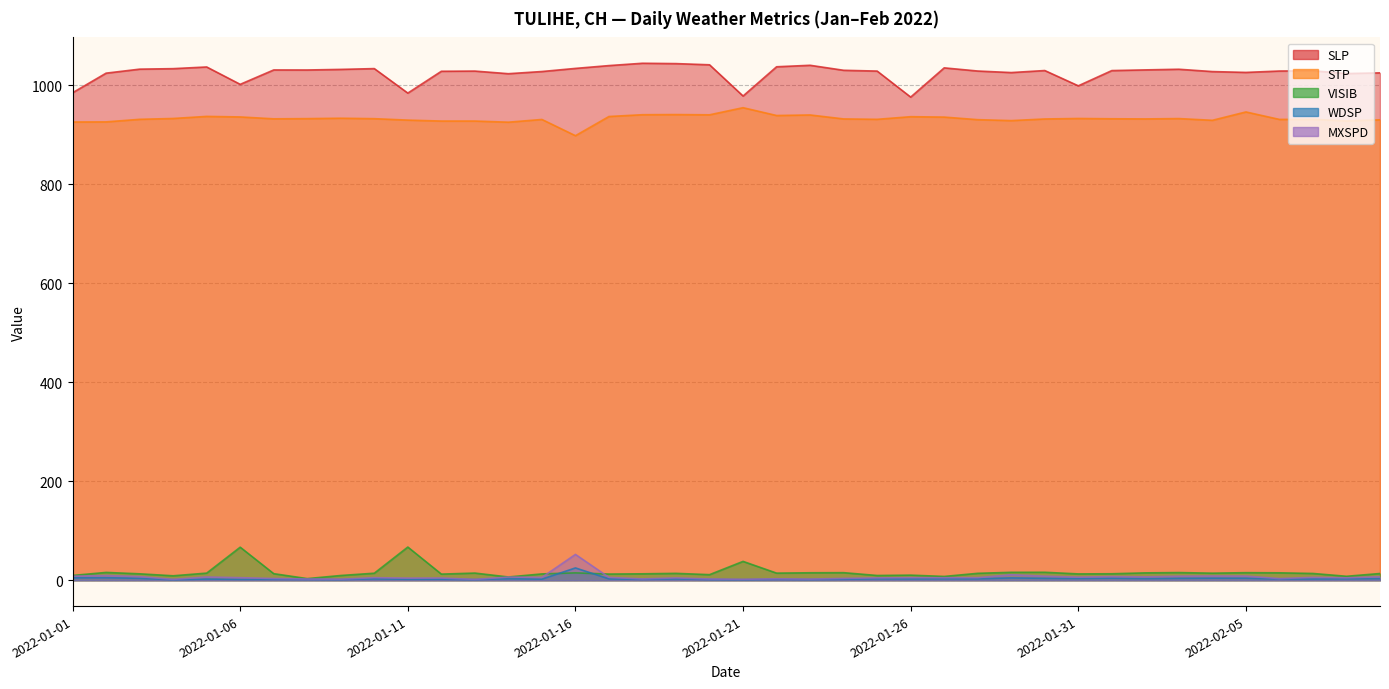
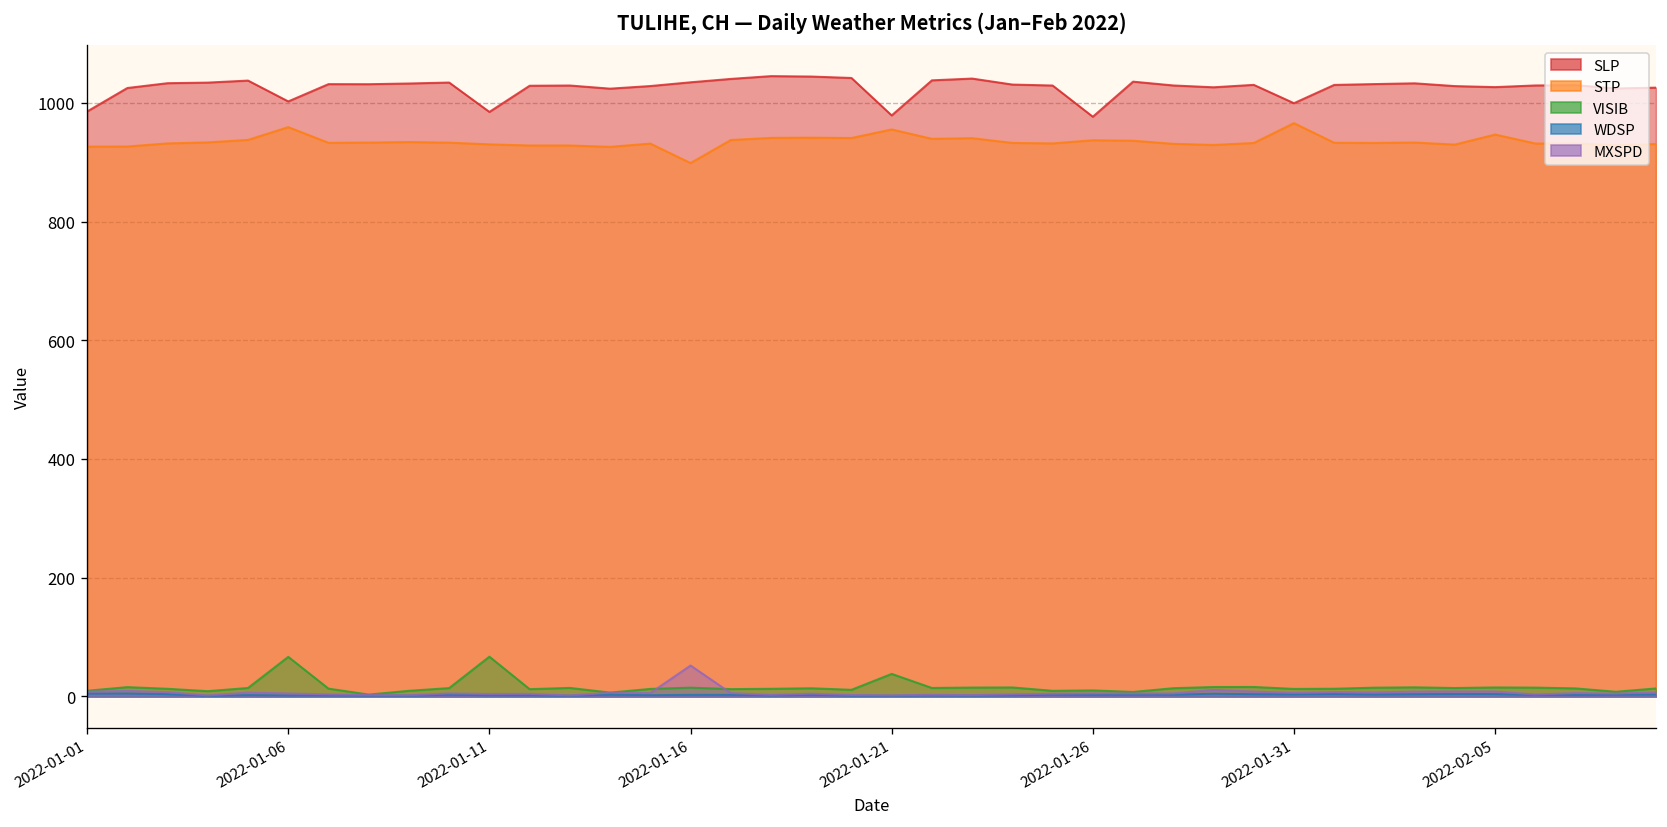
  {
    "SLP": {
      "2022-01-01": 990,
      "2022-01-06": 1000,
      "2022-01-11": 980,
      "2022-01-16": 1030,
      "2022-01-21": 980,
      "2022-01-26": 980,
      "2022-01-31": 1000,
      "2022-02-05": 1030
    },
    "STP": {
      "2022-01-01": 930,
-     "2022-01-06": 940,
+     "2022-01-06": 960,
      "2022-01-11": 930,
      "2022-01-16": 900,
      "2022-01-21": 960,
      "2022-01-26": 940,
-     "2022-01-31": 930,
+     "2022-01-31": 970,
      "2022-02-05": 950
    },
    "VISIB": {
      "2022-01-06": 70,
      "2022-01-11": 70,
      "2022-01-16": 10,
      "2022-01-21": 40,
      "2022-01-26": 10,
      "2022-01-31": 10,
      "2022-02-05": 20
    },
    "WDSP": {
-     "2022-01-16": 20
+     "2022-01-16": 0
    },
    "MXSPD": {
      "2022-01-16": 50
    }
  }
